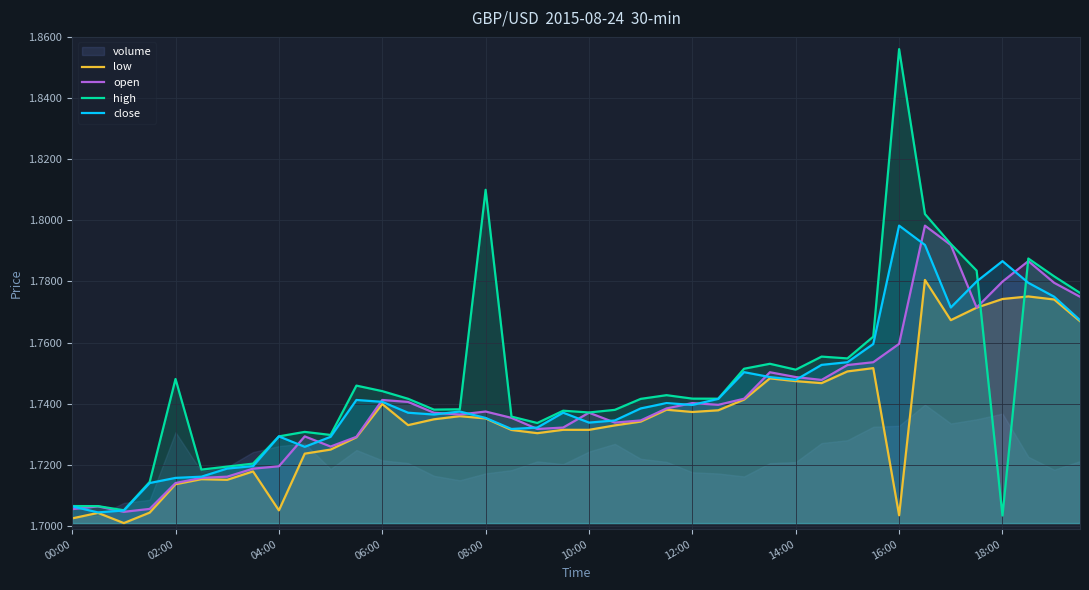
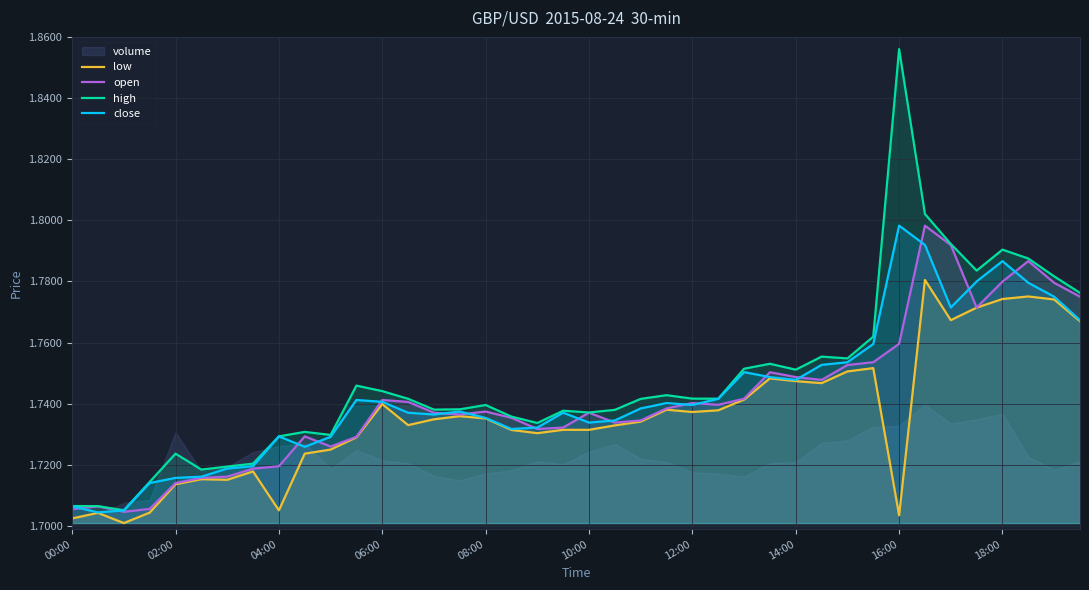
  {
    "volume": {
      "02:00": 1.731,
      "04:00": 1.726,
      "06:00": 1.721,
      "08:00": 1.717,
      "10:00": 1.724,
      "12:00": 1.718,
      "14:00": 1.721,
      "16:00": 1.733,
      "18:00": 1.737
    },
    "low": {
      "04:00": 1.705,
      "10:00": 1.731,
      "12:00": 1.737,
      "16:00": 1.704,
      "18:00": 1.774
    },
    "open": {
      "00:00": 1.706,
      "04:00": 1.720,
      "08:00": 1.737,
      "14:00": 1.749,
      "16:00": 1.760,
      "18:00": 1.780
    },
    "high": {
-     "02:00": 1.748,
+     "02:00": 1.724,
      "06:00": 1.744,
-     "08:00": 1.810,
+     "08:00": 1.740,
      "12:00": 1.742,
      "14:00": 1.751,
      "16:00": 1.856,
-     "18:00": 1.703
+     "18:00": 1.790
    },
    "close": {
      "02:00": 1.716,
      "10:00": 1.734,
      "16:00": 1.798,
      "18:00": 1.787
    }
  }
